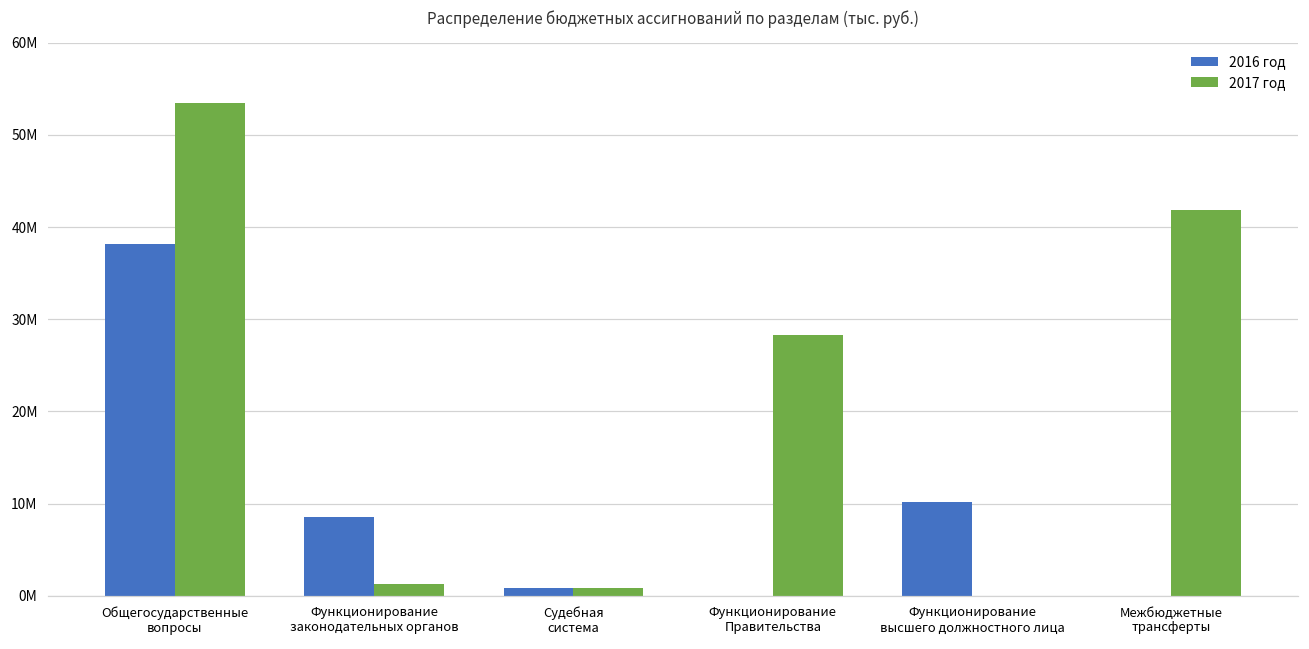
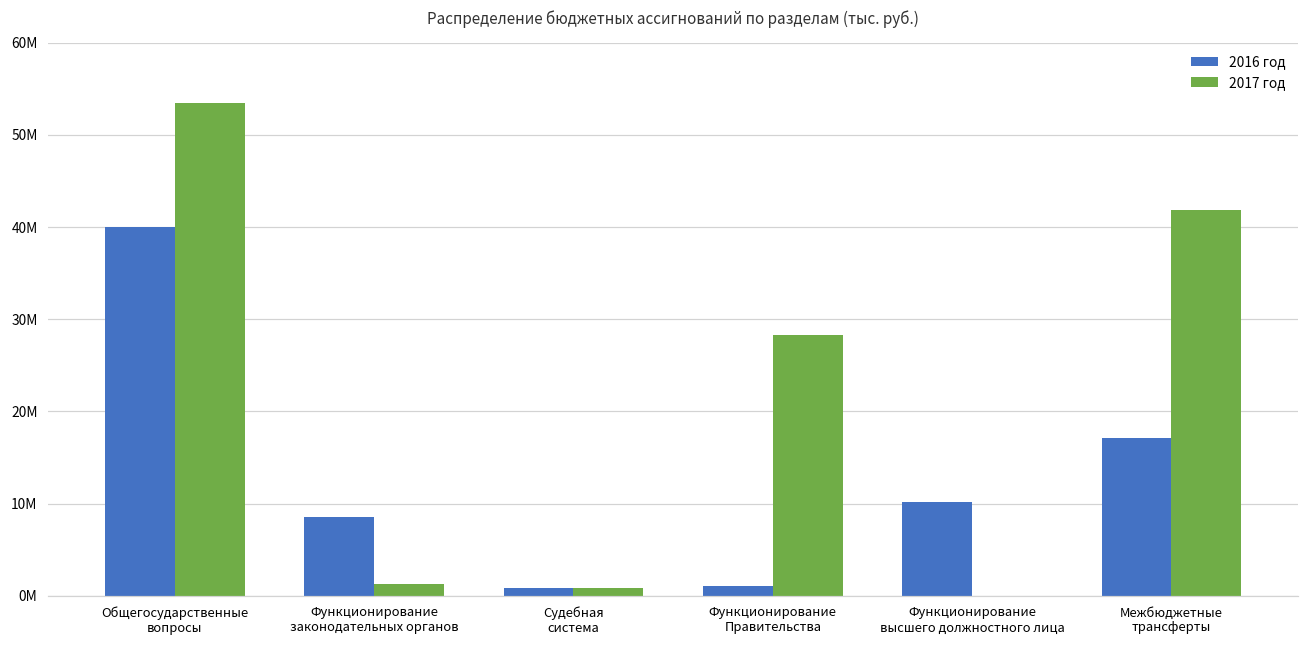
  {
    "2016 год": {
-     "Общегосударственные вопросы": 38000000,
+     "Общегосударственные вопросы": 40000000,
      "Функционирование законодательных органов": 9000000,
      "Судебная система": 1000000,
-     "Функционирование Правительства": 0,
+     "Функционирование Правительства": 1000000,
      "Функционирование высшего должностного лица": 10000000,
-     "Межбюджетные трансферты": 0
+     "Межбюджетные трансферты": 17000000
    },
    "2017 год": {
      "Общегосударственные вопросы": 53000000,
      "Функционирование законодательных органов": 1000000,
      "Судебная система": 1000000,
      "Функционирование Правительства": 28000000,
      "Межбюджетные трансферты": 42000000
    }
  }
